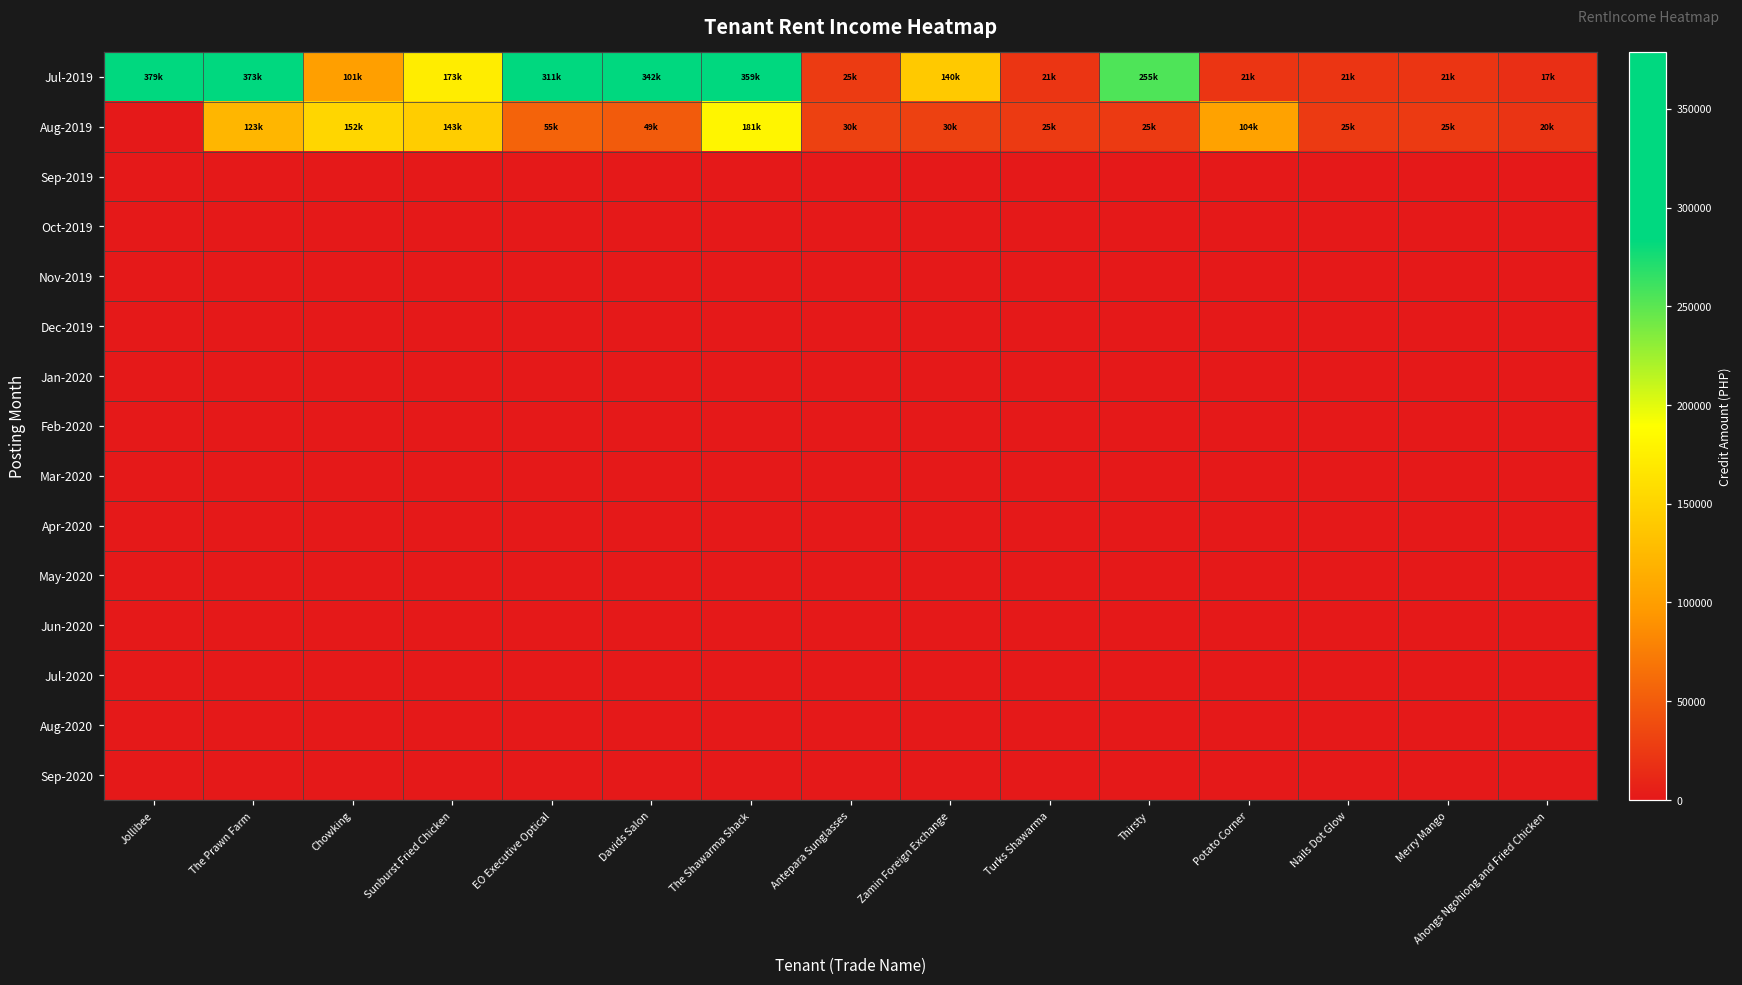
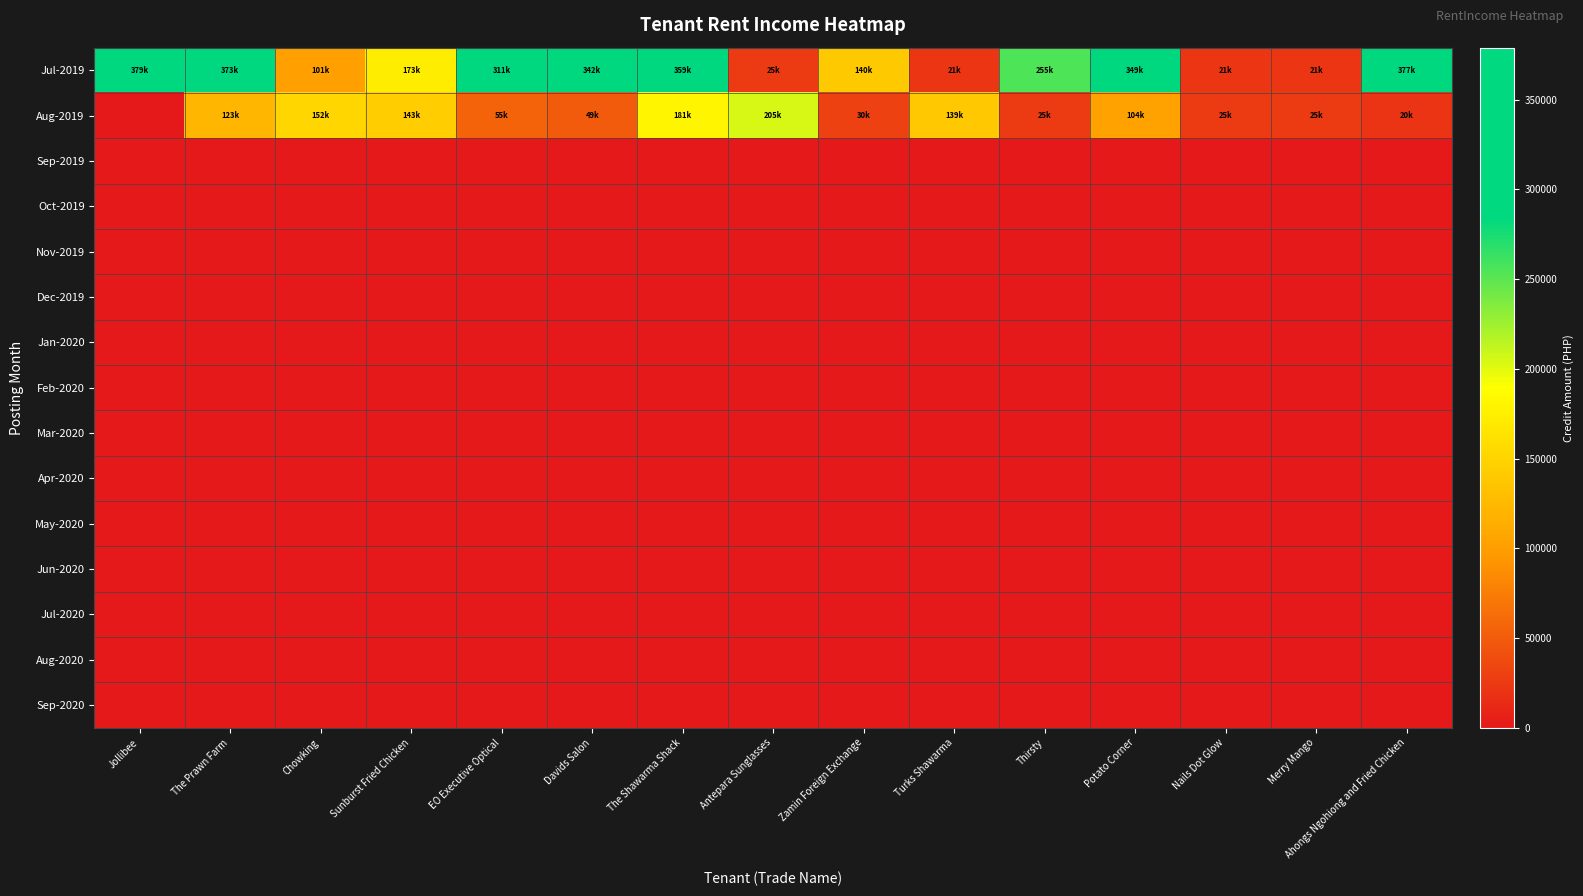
  {
    "Jul-2019": {
      "Jollibee": "379k",
      "The Prawn Farm": "373k",
      "Chowking": "101k",
      "Sunburst Fried Chicken": "173k",
      "EO Executive Optical": "311k",
      "Davids Salon": "342k",
      "The Shawarma Shack": "359k",
      "Antepara Sunglasses": "25k",
      "Zamin Foreign Exchange": "140k",
      "Turks Shawarma": "21k",
      "Thirsty": "255k",
-     "Potato Corner": "21k",
+     "Potato Corner": "349k",
      "Nails Dot Glow": "21k",
      "Merry Mango": "21k",
-     "Ahongs Ngohiong and Fried Chicken": "17k"
+     "Ahongs Ngohiong and Fried Chicken": "377k"
    },
    "Aug-2019": {
      "The Prawn Farm": "123k",
      "Chowking": "152k",
      "Sunburst Fried Chicken": "143k",
      "EO Executive Optical": "55k",
      "Davids Salon": "49k",
      "The Shawarma Shack": "181k",
-     "Antepara Sunglasses": "30k",
+     "Antepara Sunglasses": "205k",
      "Zamin Foreign Exchange": "30k",
-     "Turks Shawarma": "25k",
+     "Turks Shawarma": "139k",
      "Thirsty": "25k",
      "Potato Corner": "104k",
      "Nails Dot Glow": "25k",
      "Merry Mango": "25k",
      "Ahongs Ngohiong and Fried Chicken": "20k"
    }
  }
